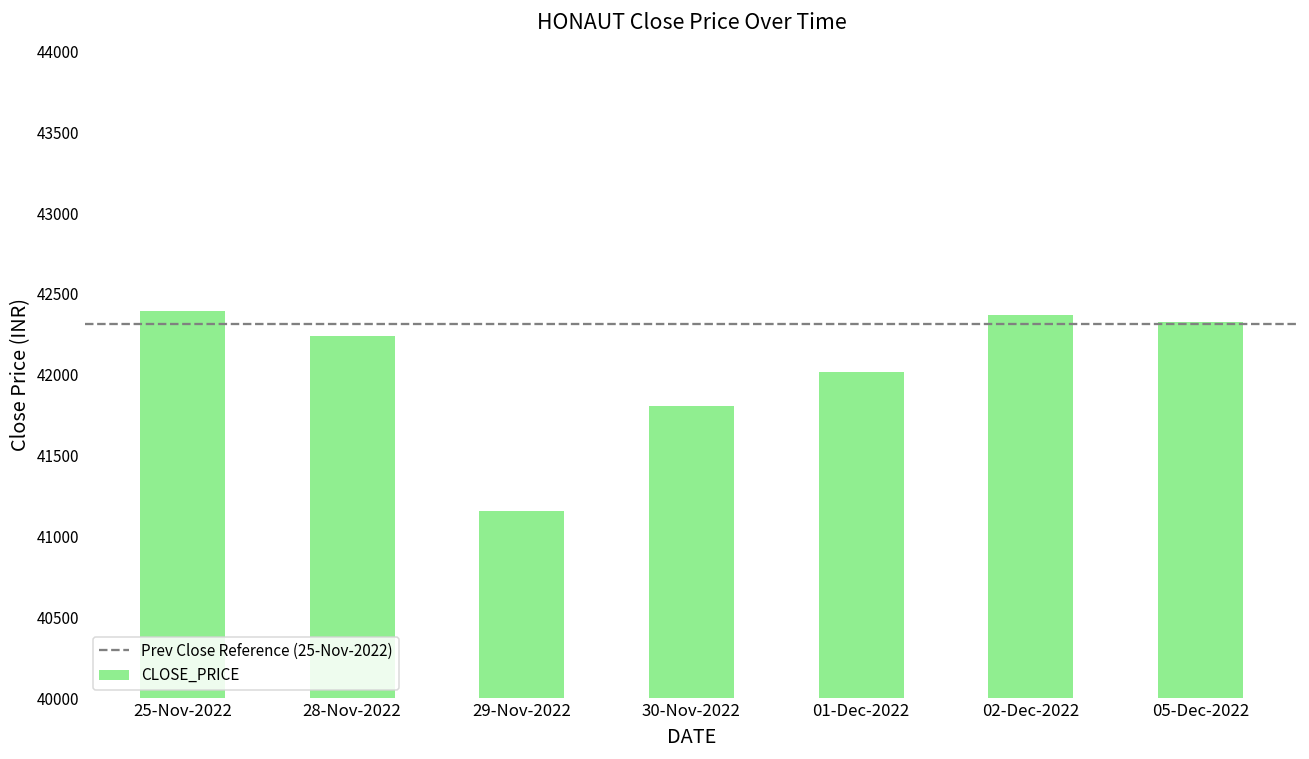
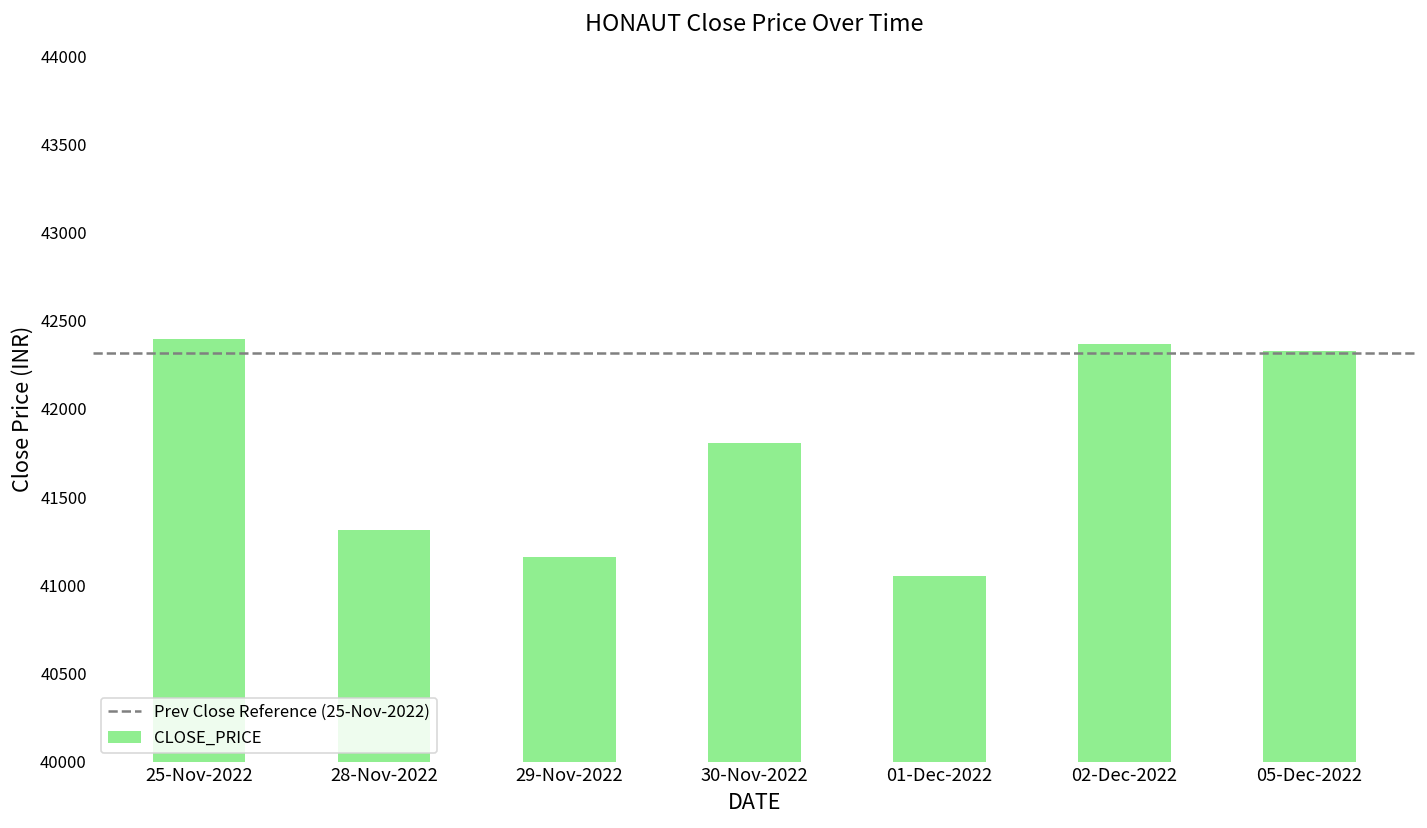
  {
    "25-Nov-2022": 42400,
-   "28-Nov-2022": 42240,
+   "28-Nov-2022": 41310,
    "29-Nov-2022": 41160,
    "30-Nov-2022": 41810,
-   "01-Dec-2022": 42020,
+   "01-Dec-2022": 41050,
    "02-Dec-2022": 42370,
    "05-Dec-2022": 42330
  }
